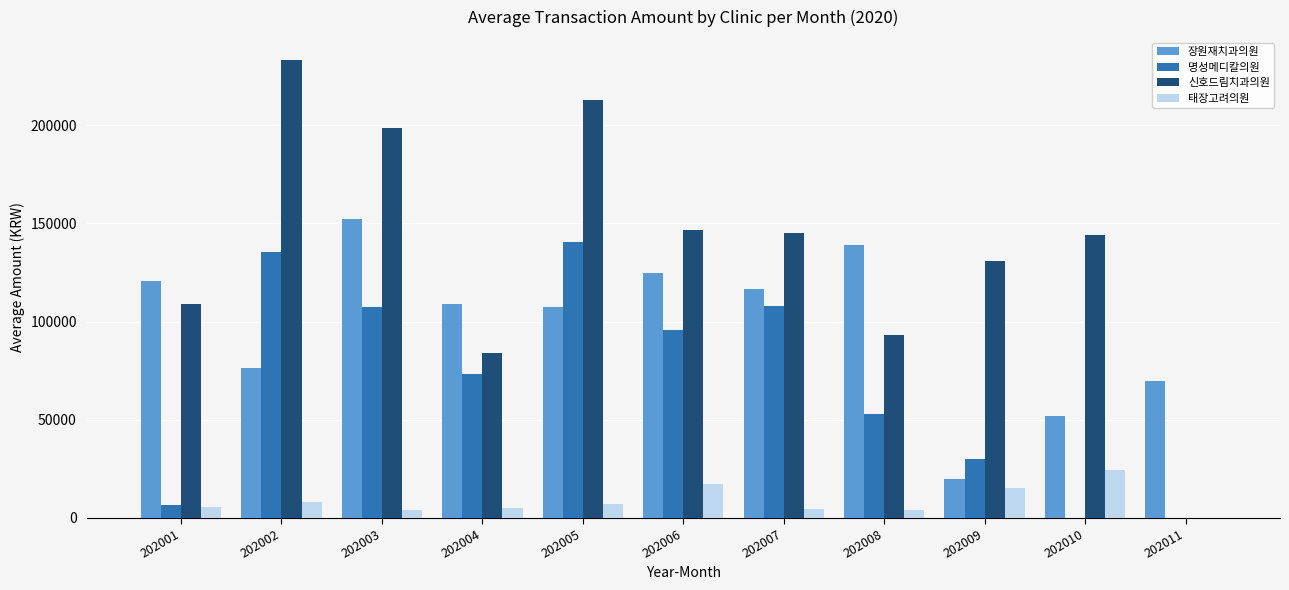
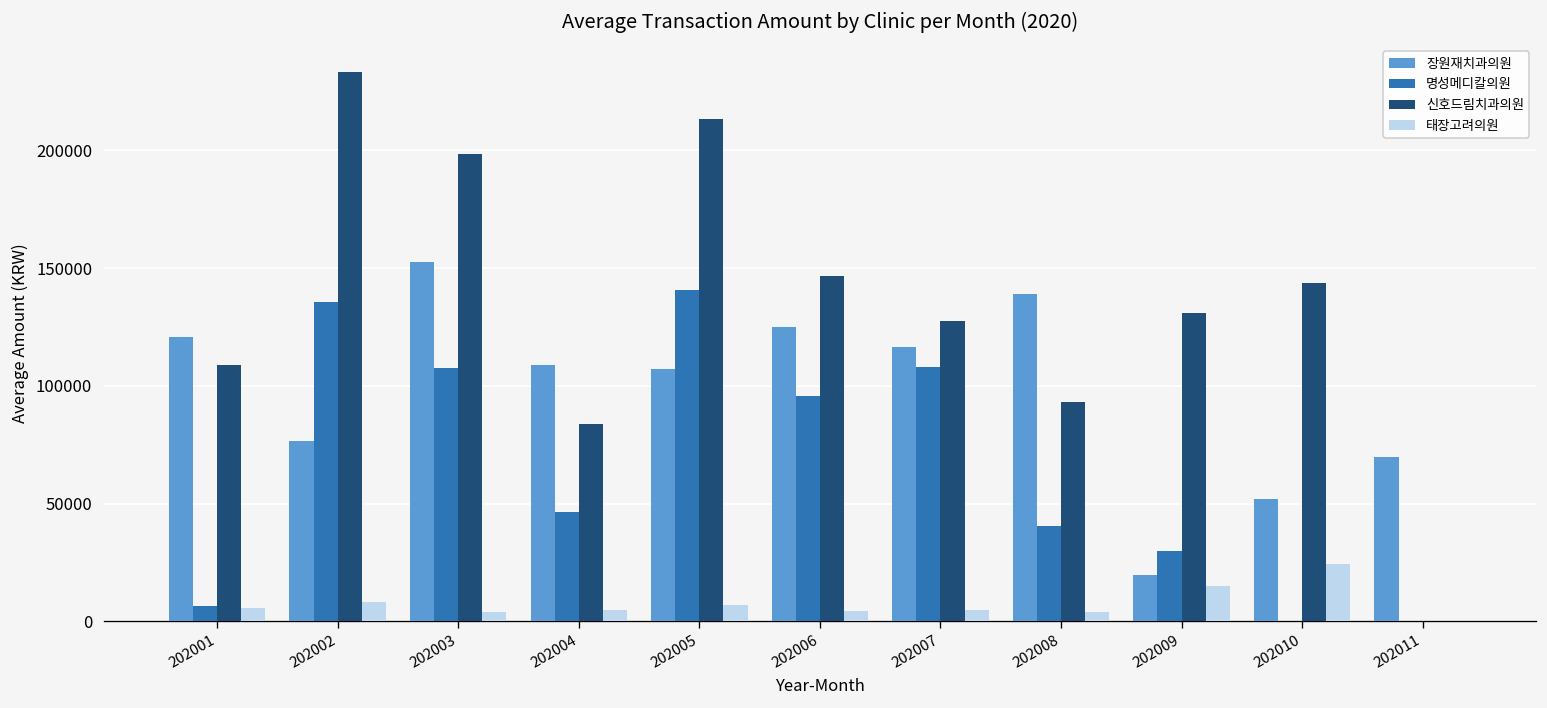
  {
    "장원재치과의원": {
      "202001": 121000,
      "202002": 76000,
      "202003": 152000,
      "202004": 109000,
      "202005": 107000,
      "202006": 125000,
      "202007": 116000,
      "202008": 139000,
      "202009": 20000,
      "202010": 52000,
      "202011": 70000
    },
    "명성메디칼의원": {
      "202001": 6000,
      "202002": 135000,
      "202003": 108000,
-     "202004": 73000,
+     "202004": 47000,
      "202005": 141000,
      "202006": 96000,
      "202007": 108000,
-     "202008": 53000,
+     "202008": 41000,
      "202009": 30000,
      "202010": 0,
      "202011": 0
    },
    "신호드림치과의원": {
      "202001": 109000,
      "202002": 233000,
      "202003": 199000,
      "202004": 84000,
      "202005": 213000,
      "202006": 147000,
-     "202007": 145000,
+     "202007": 127000,
      "202008": 93000,
      "202009": 131000,
      "202010": 144000,
      "202011": 0
    },
    "태장고려의원": {
      "202001": 5000,
      "202002": 8000,
      "202003": 4000,
      "202004": 5000,
      "202005": 7000,
-     "202006": 17000,
+     "202006": 4000,
      "202007": 5000,
      "202008": 4000,
      "202009": 15000,
      "202010": 24000,
      "202011": 0
    }
  }
